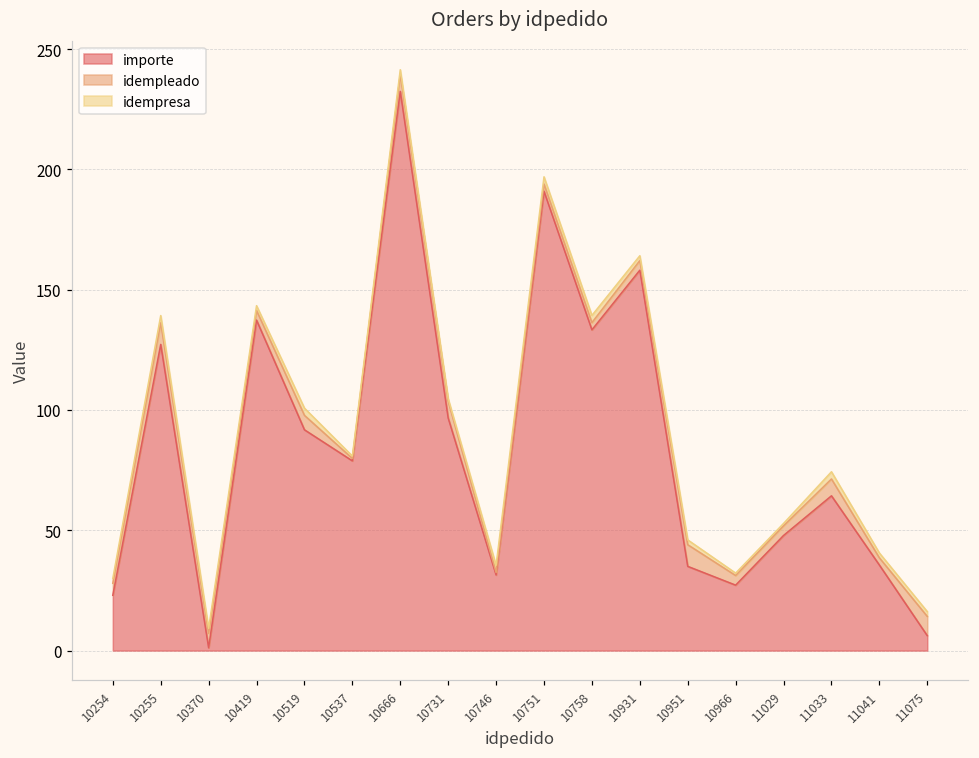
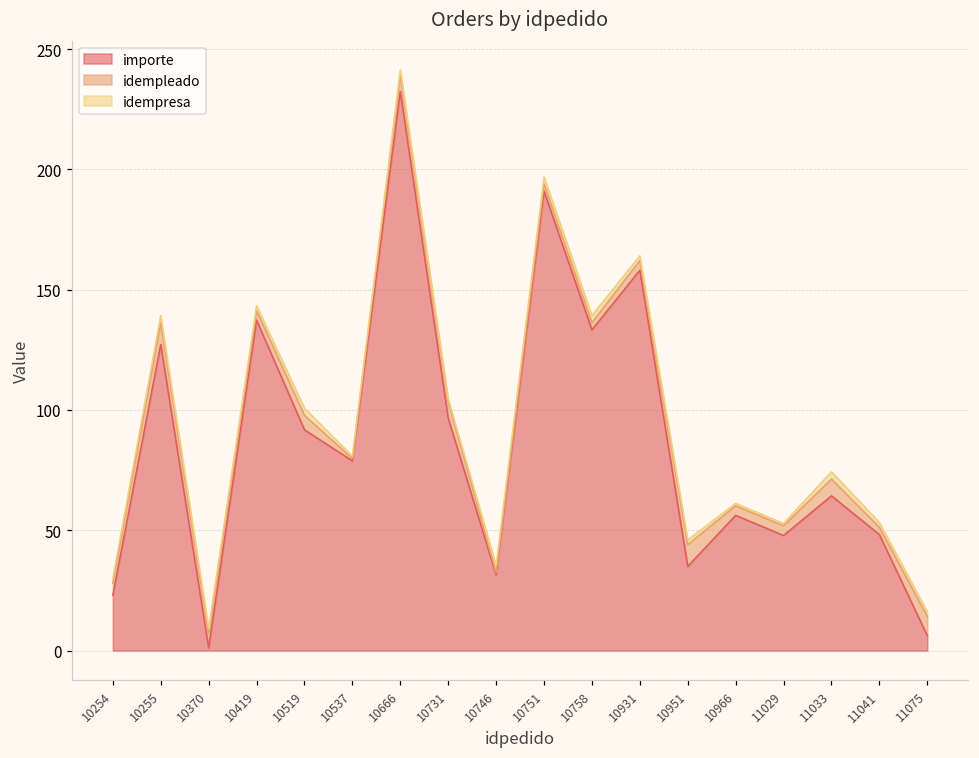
  {
    "importe": {
      "10254": 23,
      "10255": 127,
      "10370": 1,
      "10419": 137,
      "10519": 92,
      "10666": 232,
      "10731": 97,
      "10751": 191,
      "10758": 133,
      "10931": 158,
      "10951": 35,
-     "10966": 27,
+     "10966": 56,
      "11029": 48,
      "11033": 64,
-     "11041": 36,
+     "11041": 48,
      "11075": 6
    }
  }
